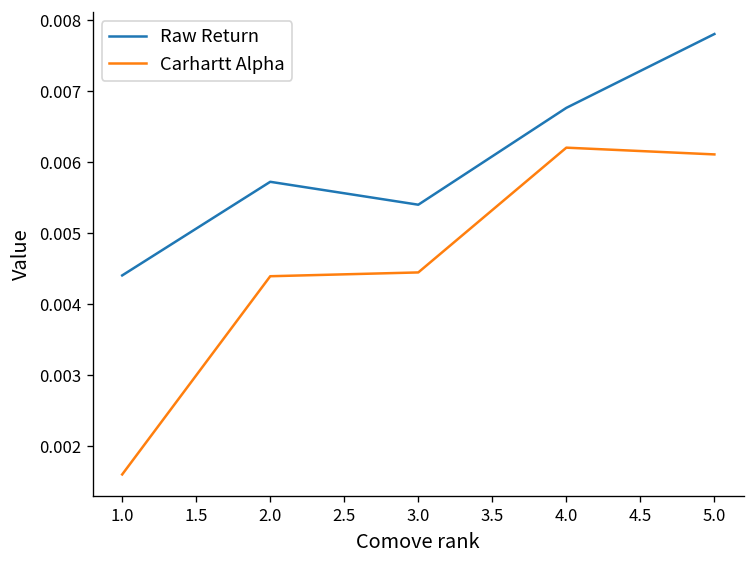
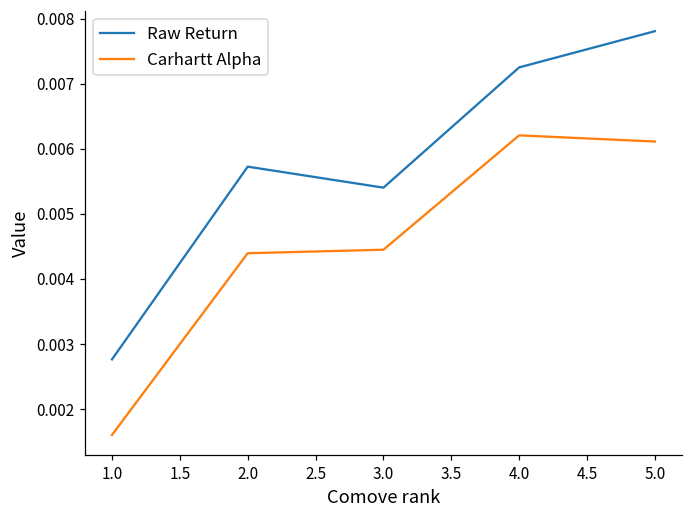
  {
    "Raw Return": {
-     "1.0": 0.0044,
+     "1.0": 0.0028,
      "2.0": 0.0057,
      "3.0": 0.0054,
-     "4.0": 0.0068,
+     "4.0": 0.0073,
      "5.0": 0.0078
    },
    "Carhartt Alpha": {
      "1.0": 0.0016,
      "2.0": 0.0044,
      "3.0": 0.0044,
      "4.0": 0.0062,
      "5.0": 0.0061
    }
  }
